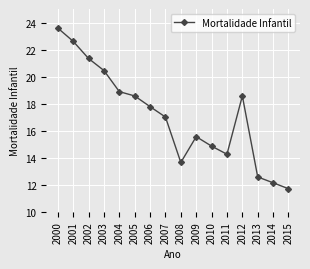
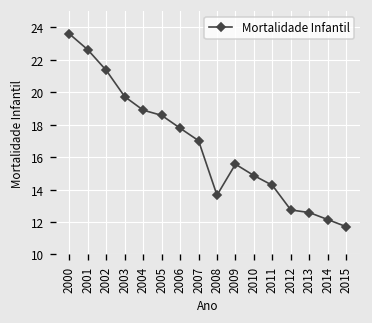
  {
    "2000": 23.6,
    "2001": 22.6,
    "2002": 21.3,
-   "2003": 20.5,
+   "2003": 19.7,
    "2004": 18.9,
    "2005": 18.6,
    "2006": 17.8,
    "2007": 17.0,
    "2008": 13.7,
    "2009": 15.6,
    "2010": 14.9,
    "2011": 14.3,
-   "2012": 18.6,
+   "2012": 12.7,
    "2013": 12.6,
    "2014": 12.2,
    "2015": 11.7
  }
